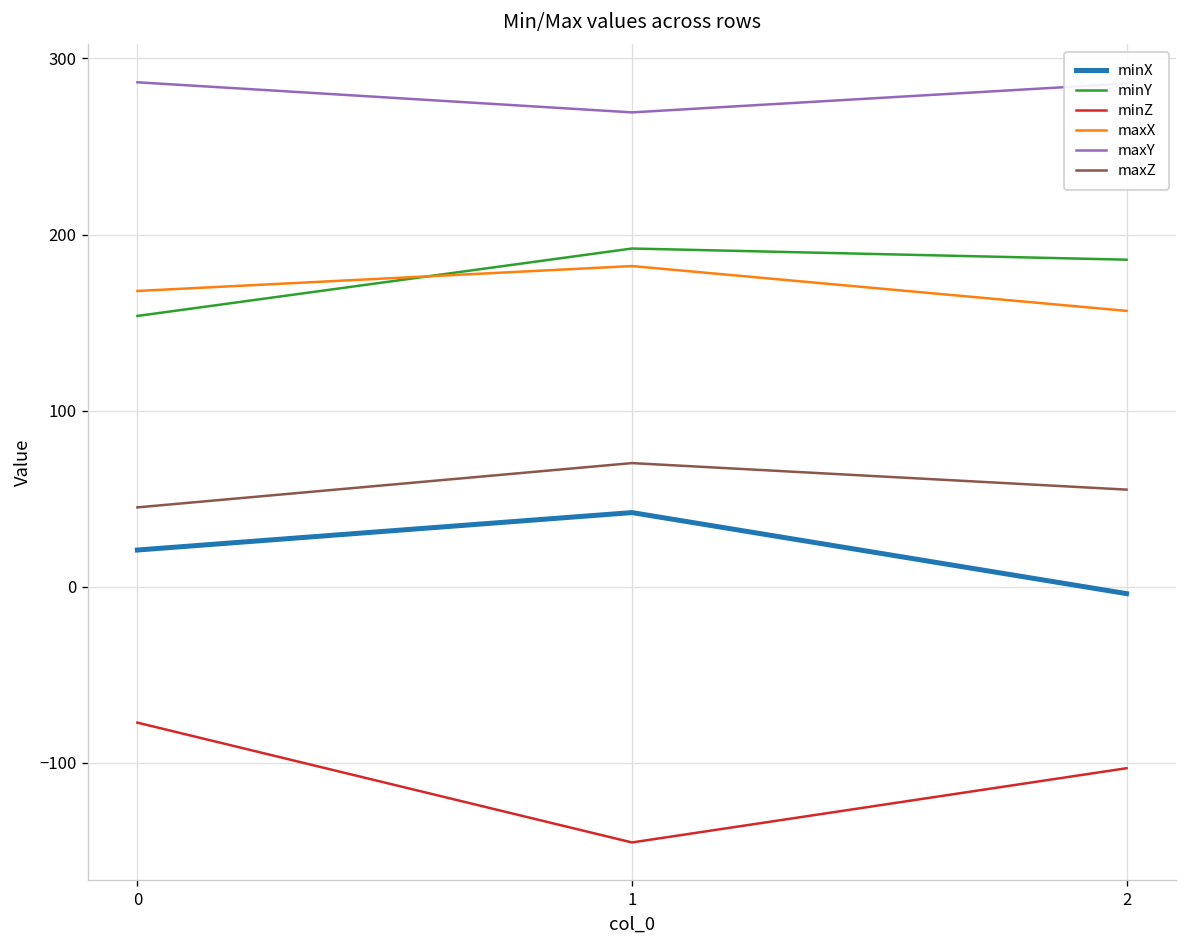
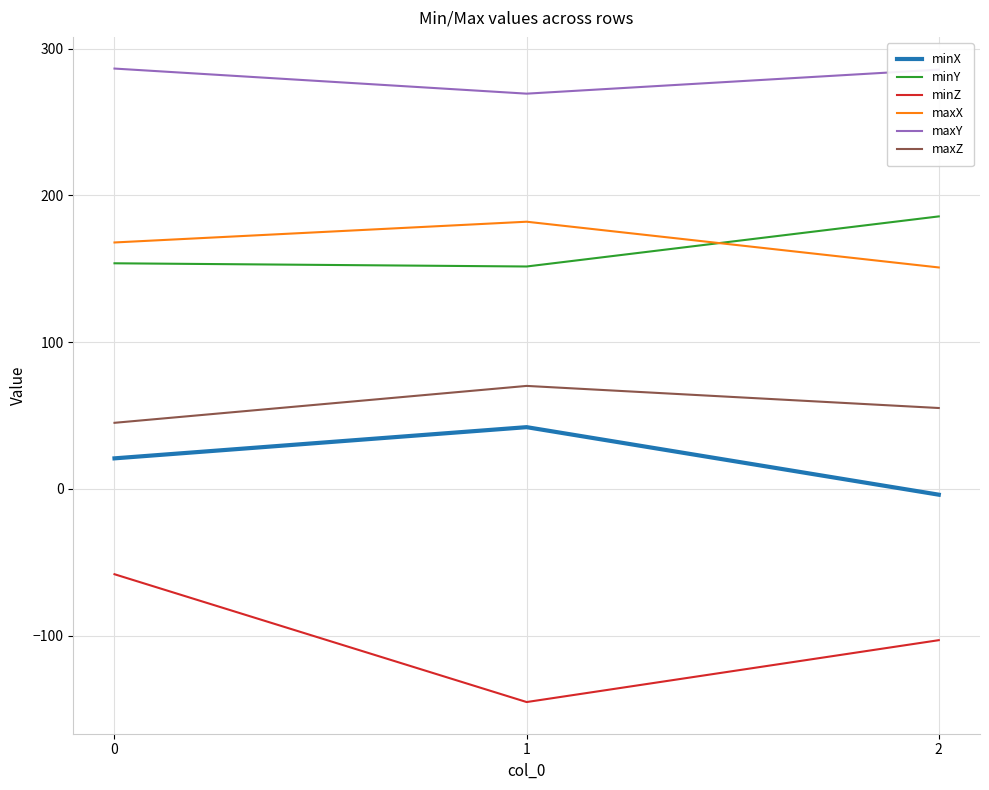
  {
    "minX": {
      "0": 21,
      "1": 42,
      "2": -4
    },
    "minY": {
      "0": 154,
-     "1": 192,
+     "1": 152,
      "2": 186
    },
    "minZ": {
-     "0": -77,
+     "0": -58,
      "1": -145,
      "2": -103
    },
    "maxX": {
      "0": 168,
      "1": 182,
-     "2": 157
+     "2": 151
    },
    "maxY": {
      "0": 286,
      "1": 269
    },
    "maxZ": {
      "0": 45,
      "1": 70,
      "2": 55
    }
  }
